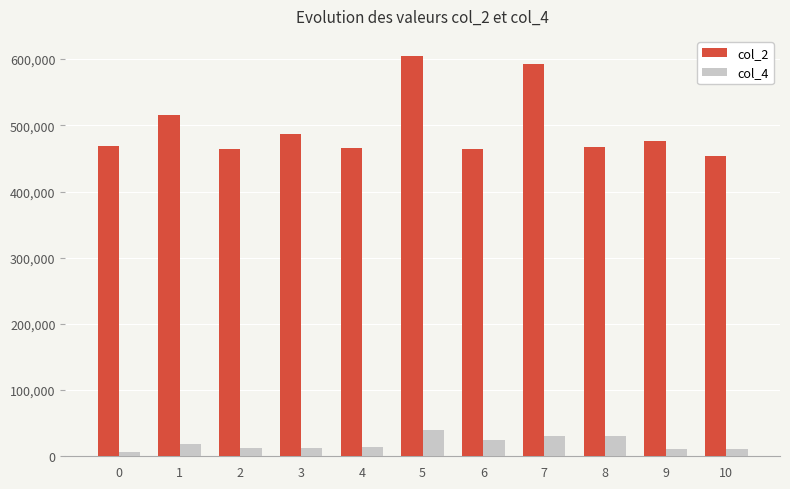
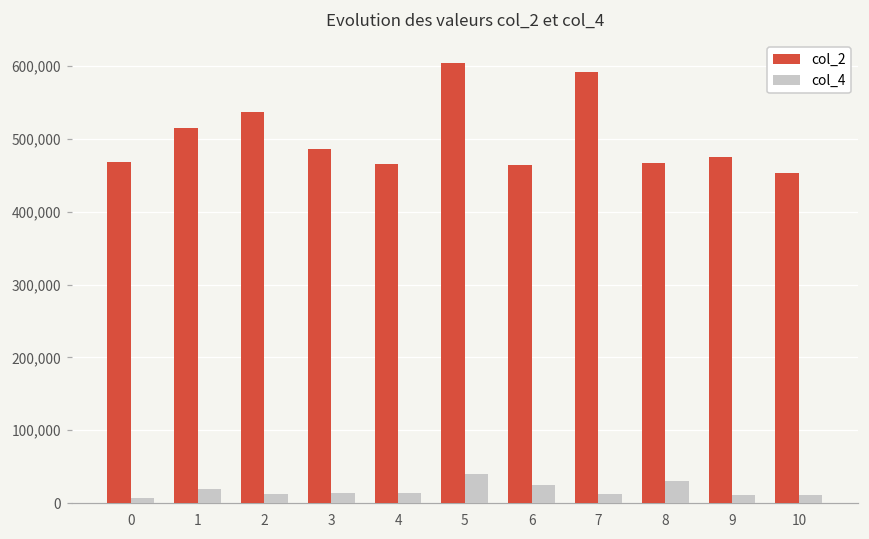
  {
    "col_2": {
      "0": "470,000",
      "1": "520,000",
-     "2": "460,000",
+     "2": "540,000",
      "3": "490,000",
      "4": "470,000",
      "5": "600,000",
      "6": "460,000",
      "7": "590,000",
      "8": "470,000",
      "9": "480,000",
      "10": "450,000"
    },
    "col_4": {
      "0": "10,000",
      "1": "20,000",
      "2": "10,000",
      "3": "10,000",
      "4": "10,000",
      "5": "40,000",
      "6": "30,000",
-     "7": "30,000",
+     "7": "10,000",
      "8": "30,000",
      "9": "10,000",
      "10": "10,000"
    }
  }
